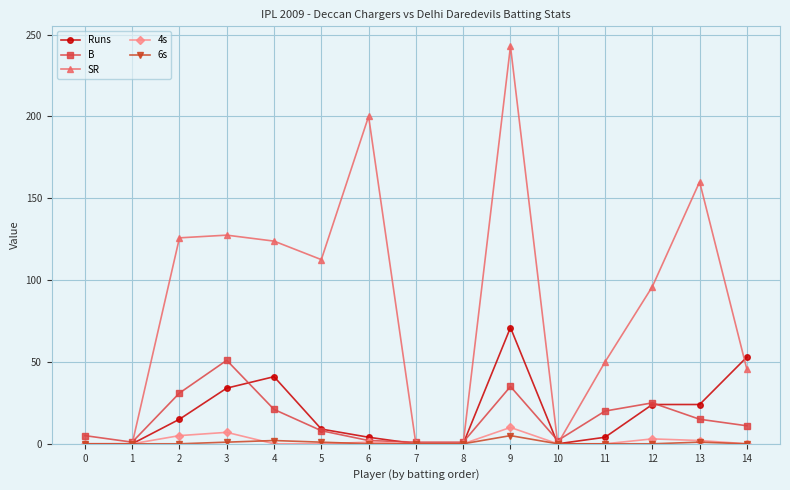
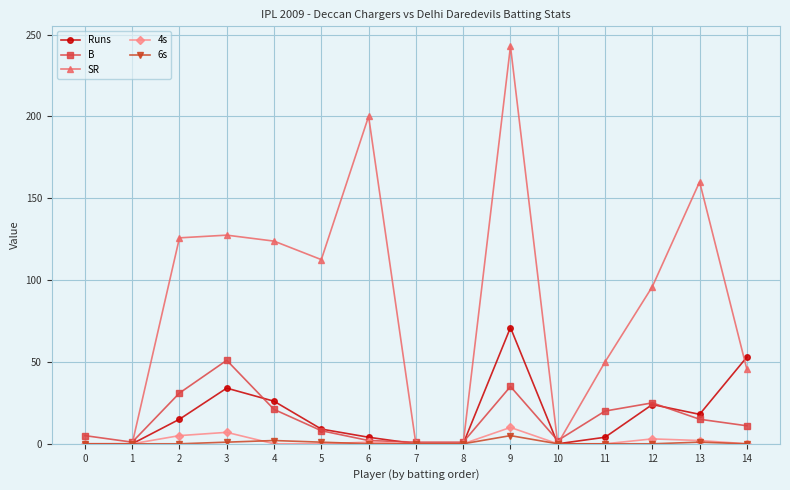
  {
    "Runs": {
      "2": 15,
      "3": 34,
-     "4": 41,
+     "4": 26,
      "6": 4,
      "9": 71,
      "11": 4,
-     "13": 24,
+     "13": 18,
      "14": 53
    }
  }
